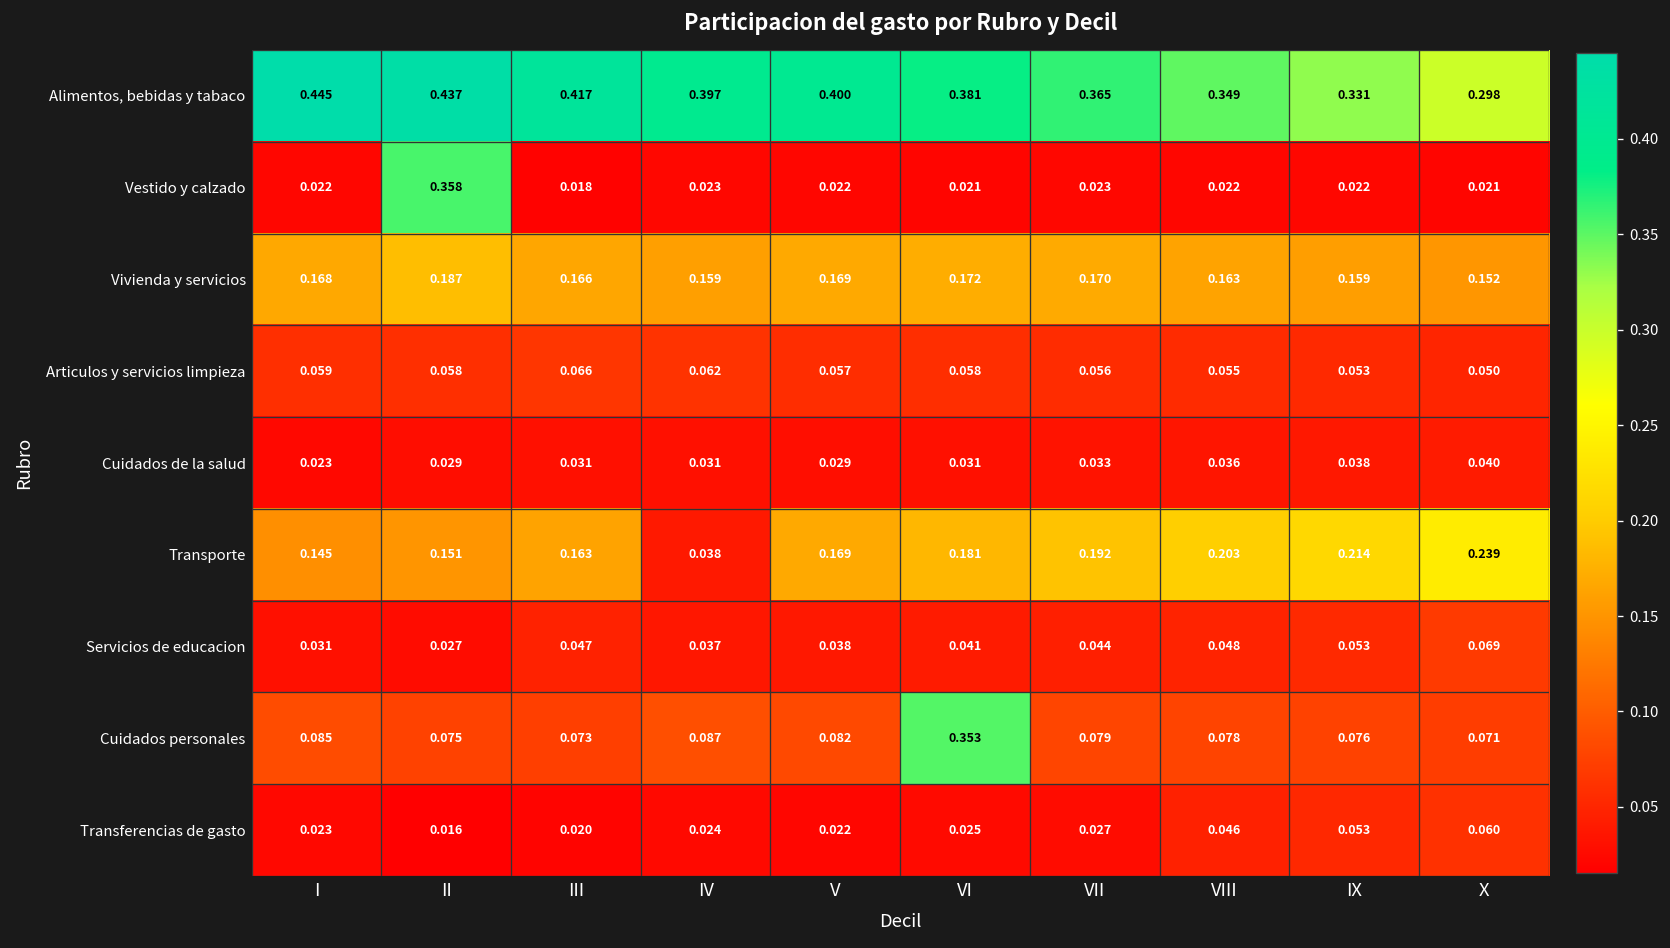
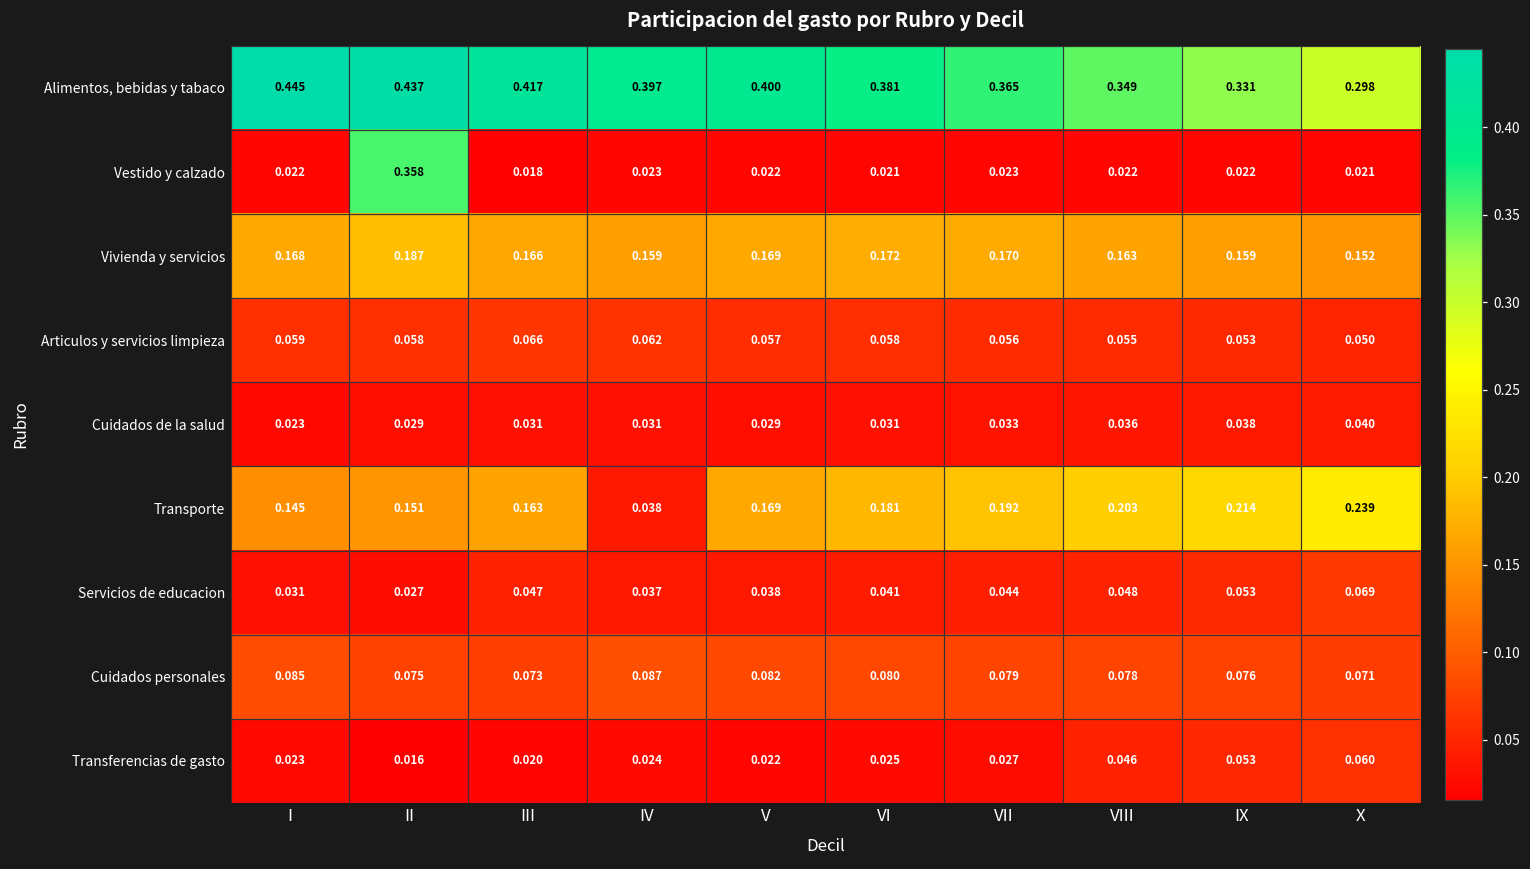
  {
    "Alimentos, bebidas y tabaco": {
      "I": 0.445,
      "II": 0.437,
      "III": 0.417,
      "IV": 0.397,
      "V": 0.400,
      "VI": 0.381,
      "VII": 0.365,
      "VIII": 0.349,
      "IX": 0.331,
      "X": 0.298
    },
    "Vestido y calzado": {
      "I": 0.022,
      "II": 0.358,
      "III": 0.018,
      "IV": 0.023,
      "V": 0.022,
      "VI": 0.021,
      "VII": 0.023,
      "VIII": 0.022,
      "IX": 0.022,
      "X": 0.021
    },
    "Vivienda y servicios": {
      "I": 0.168,
      "II": 0.187,
      "III": 0.166,
      "IV": 0.159,
      "V": 0.169,
      "VI": 0.172,
      "VII": 0.170,
      "VIII": 0.163,
      "IX": 0.159,
      "X": 0.152
    },
    "Articulos y servicios limpieza": {
      "I": 0.059,
      "II": 0.058,
      "III": 0.066,
      "IV": 0.062,
      "V": 0.057,
      "VI": 0.058,
      "VII": 0.056,
      "VIII": 0.055,
      "IX": 0.053,
      "X": 0.050
    },
    "Cuidados de la salud": {
      "I": 0.023,
      "II": 0.029,
      "III": 0.031,
      "IV": 0.031,
      "V": 0.029,
      "VI": 0.031,
      "VII": 0.033,
      "VIII": 0.036,
      "IX": 0.038,
      "X": 0.040
    },
    "Transporte": {
      "I": 0.145,
      "II": 0.151,
      "III": 0.163,
      "IV": 0.038,
      "V": 0.169,
      "VI": 0.181,
      "VII": 0.192,
      "VIII": 0.203,
      "IX": 0.214,
      "X": 0.239
    },
    "Servicios de educacion": {
      "I": 0.031,
      "II": 0.027,
      "III": 0.047,
      "IV": 0.037,
      "V": 0.038,
      "VI": 0.041,
      "VII": 0.044,
      "VIII": 0.048,
      "IX": 0.053,
      "X": 0.069
    },
    "Cuidados personales": {
      "I": 0.085,
      "II": 0.075,
      "III": 0.073,
      "IV": 0.087,
      "V": 0.082,
-     "VI": 0.353,
+     "VI": 0.080,
      "VII": 0.079,
      "VIII": 0.078,
      "IX": 0.076,
      "X": 0.071
    },
    "Transferencias de gasto": {
      "I": 0.023,
      "II": 0.016,
      "III": 0.020,
      "IV": 0.024,
      "V": 0.022,
      "VI": 0.025,
      "VII": 0.027,
      "VIII": 0.046,
      "IX": 0.053,
      "X": 0.060
    }
  }
